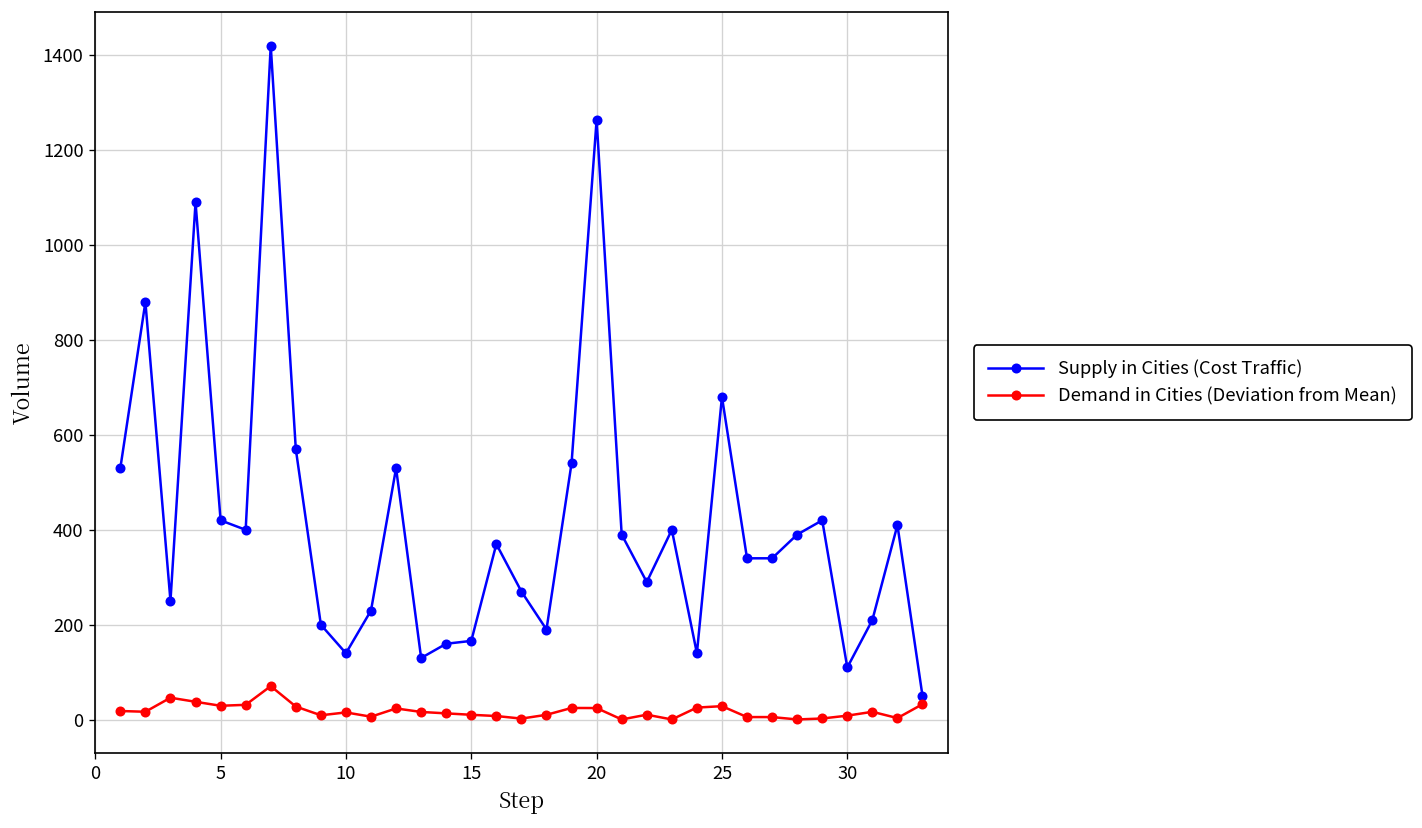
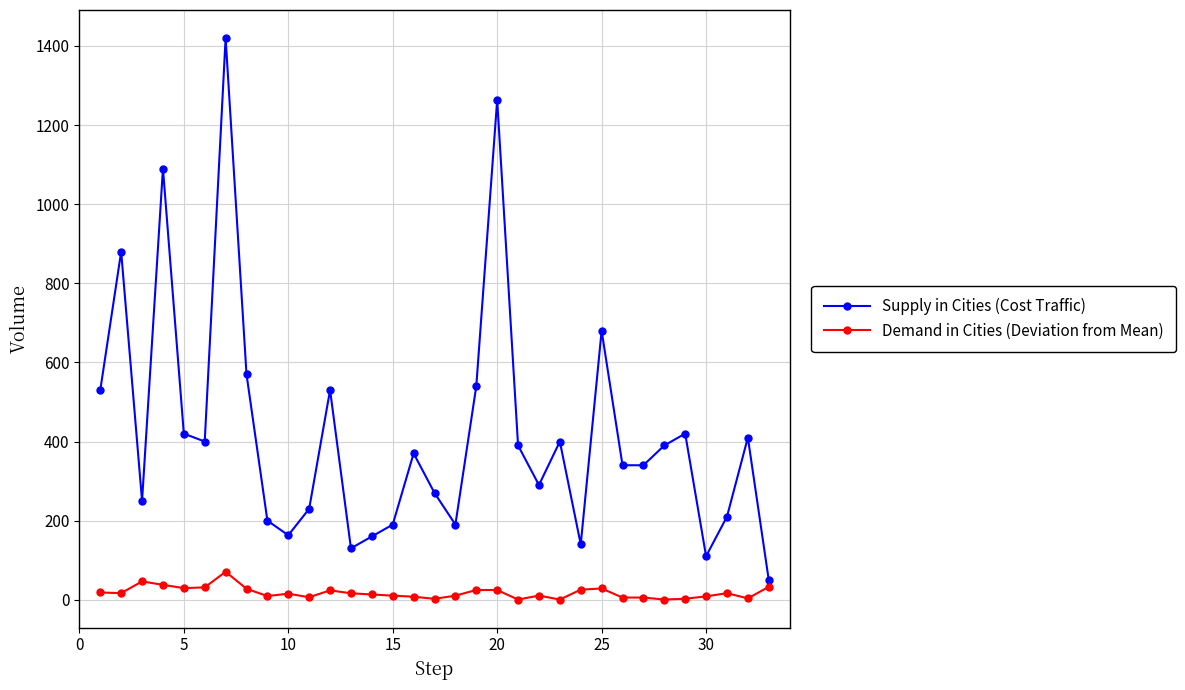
  {
    "Supply in Cities (Cost Traffic)": {
      "5": 420,
-     "10": 140,
-     "15": 170,
+     "10": 160,
+     "15": 190,
      "20": 1260,
      "25": 680,
      "30": 110
    },
    "Demand in Cities (Deviation from Mean)": {
      "5": 30,
      "10": 20,
      "15": 10,
      "20": 20,
      "25": 30,
      "30": 10
    }
  }
